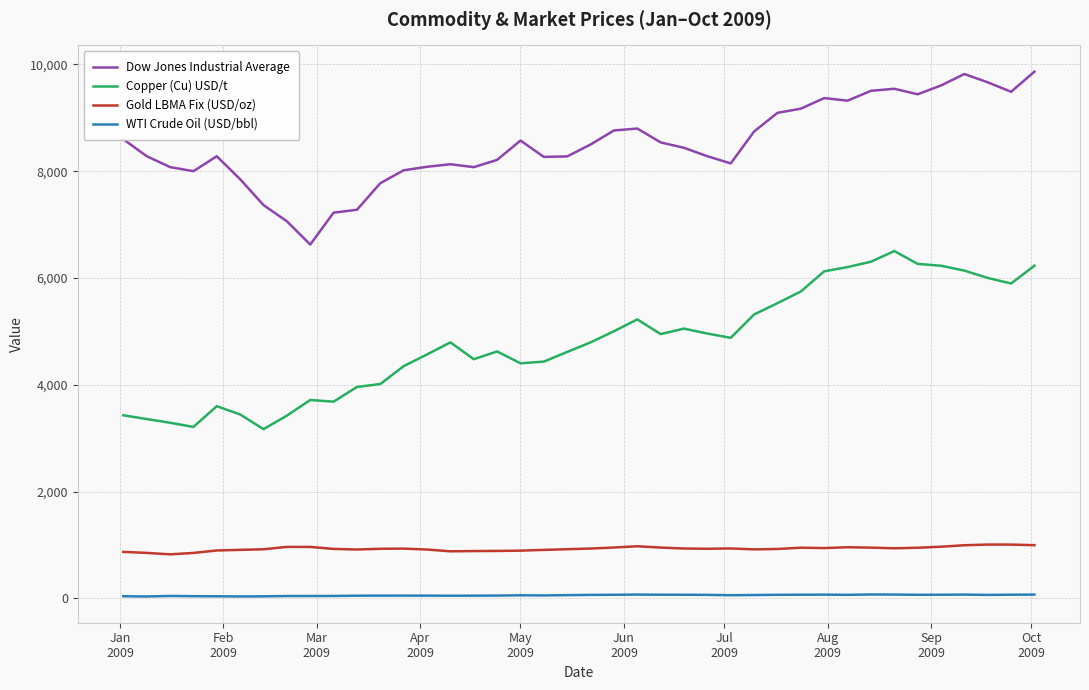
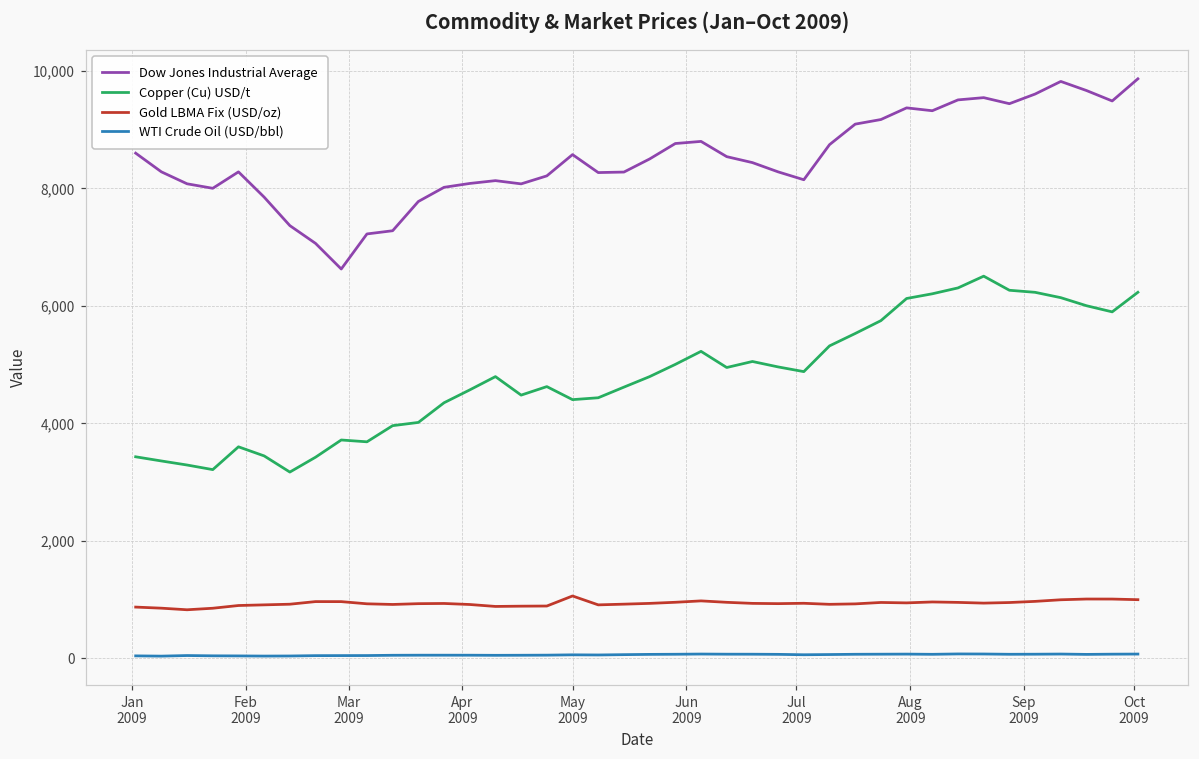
  {
    "Dow Jones Industrial Average": {
      "May 2009": "8,600"
    },
    "Copper (Cu) USD/t": {
      "May 2009": "4,400"
    },
    "Gold LBMA Fix (USD/oz)": {
-     "May 2009": "900"
+     "May 2009": "1,100"
    },
    "WTI Crude Oil (USD/bbl)": {
      "May 2009": "100"
    }
  }
